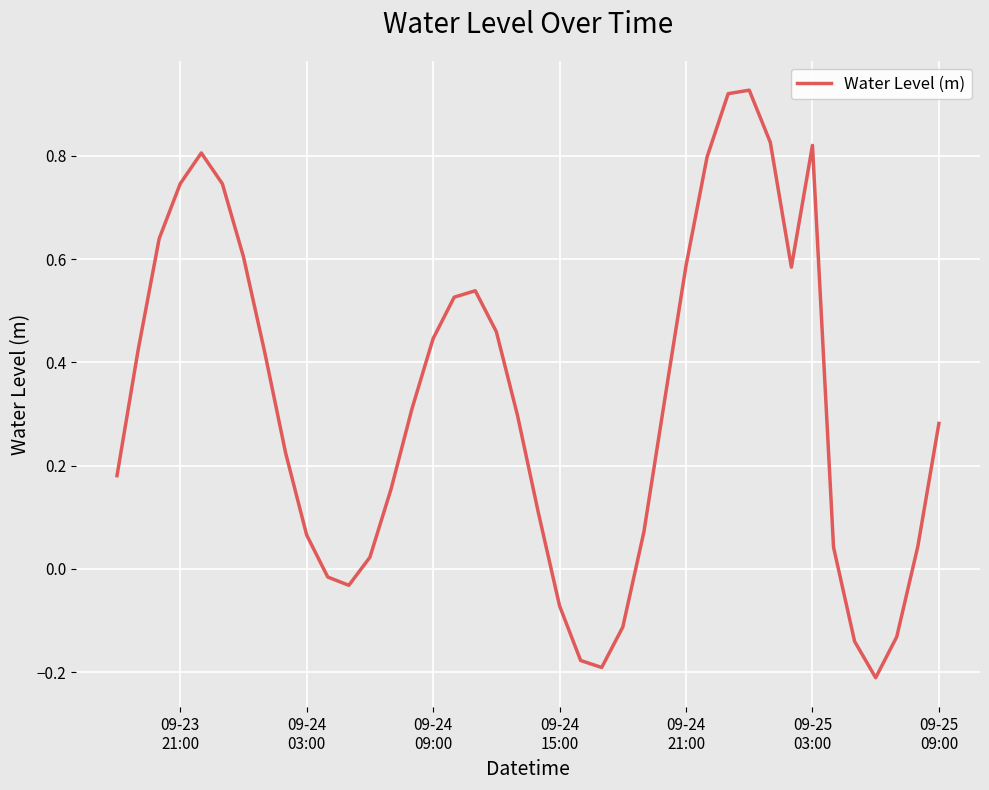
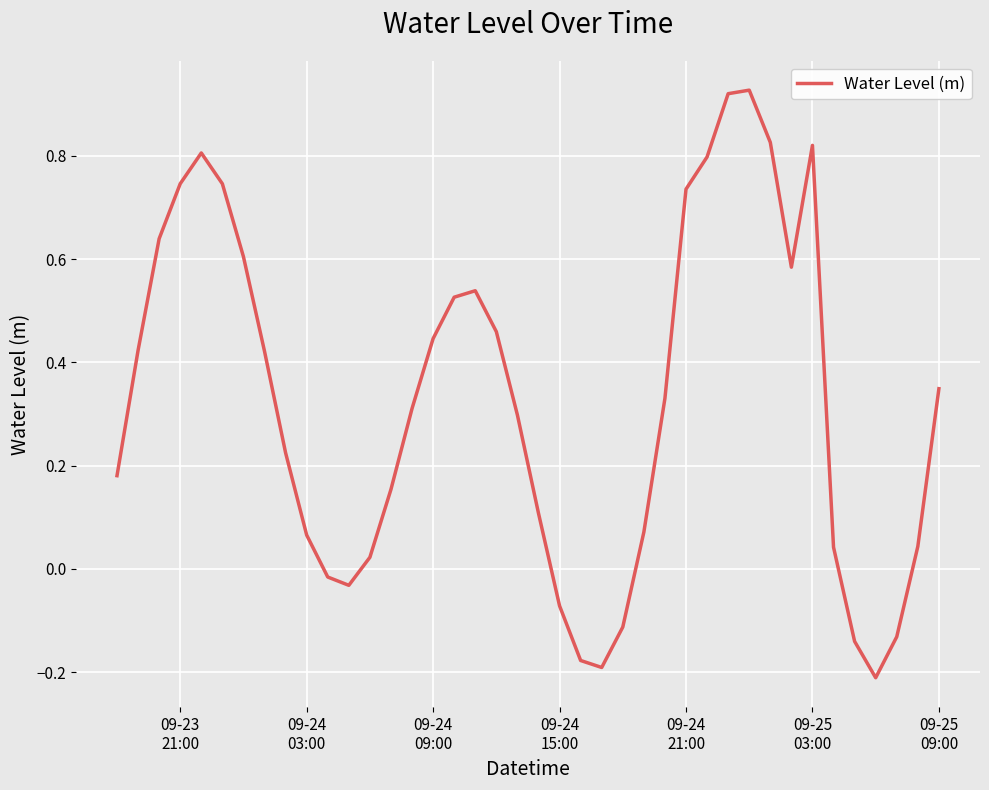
  {
    "09-23 21:00": 0.75,
    "09-24 03:00": 0.07,
    "09-24 09:00": 0.45,
    "09-24 15:00": -0.07,
-   "09-24 21:00": 0.59,
+   "09-24 21:00": 0.74,
    "09-25 03:00": 0.82,
-   "09-25 09:00": 0.28
+   "09-25 09:00": 0.35
  }
